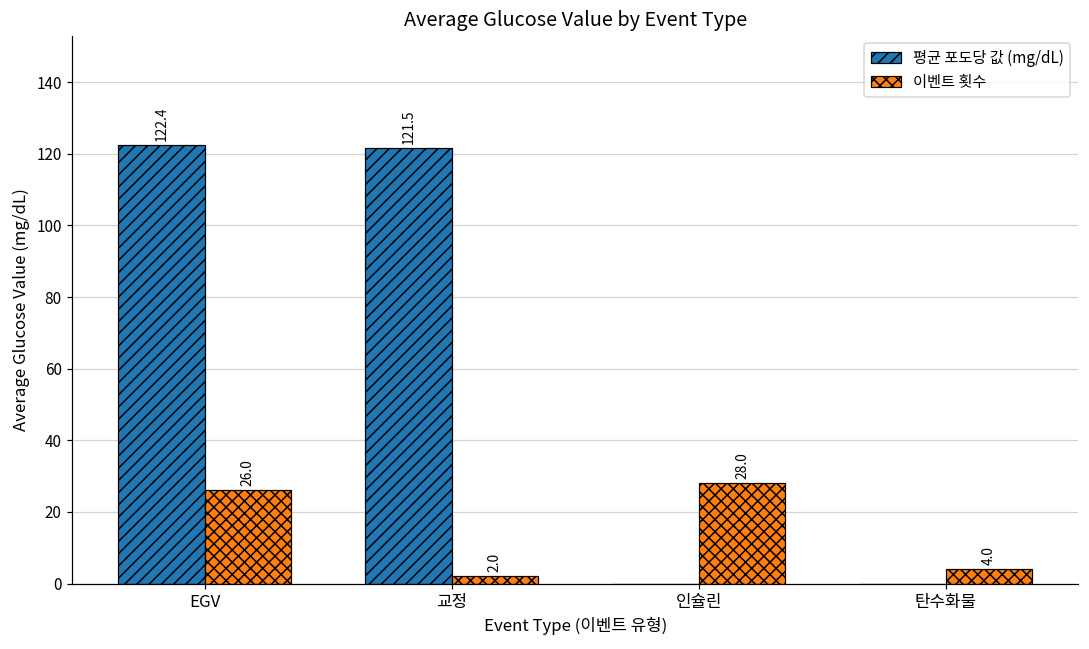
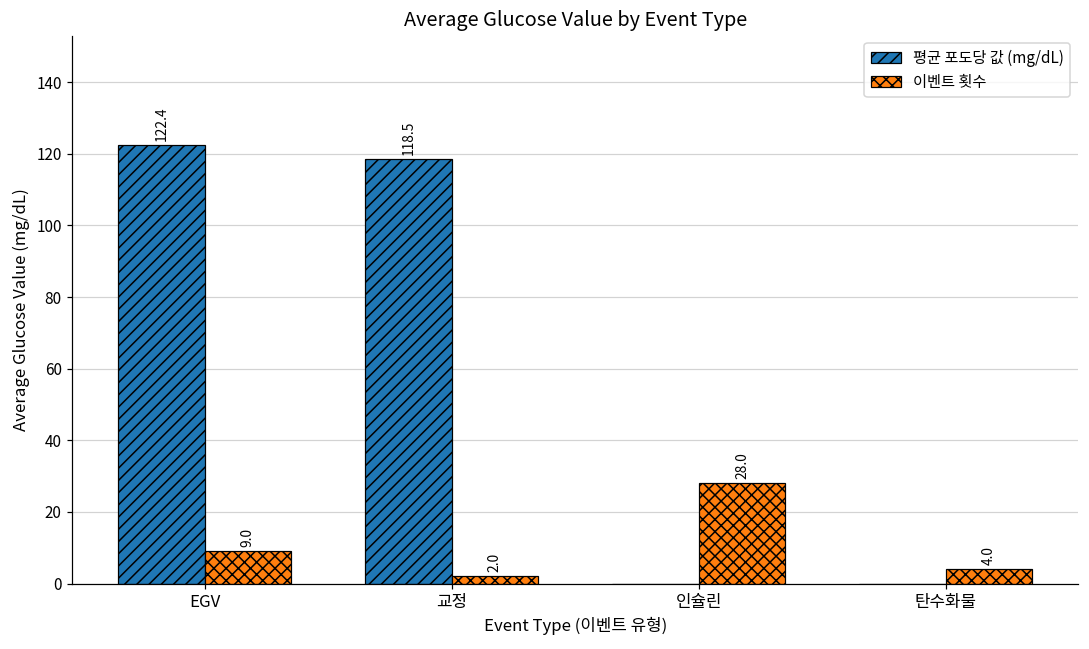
  {
    "평균 포도당 값 (mg/dL)": {
      "EGV": 122.4,
-     "교정": 121.5
+     "교정": 118.5
    },
    "이벤트 횟수": {
-     "EGV": 26.0,
+     "EGV": 9.0,
      "교정": 2.0,
      "인슐린": 28.0,
      "탄수화물": 4.0
    }
  }
